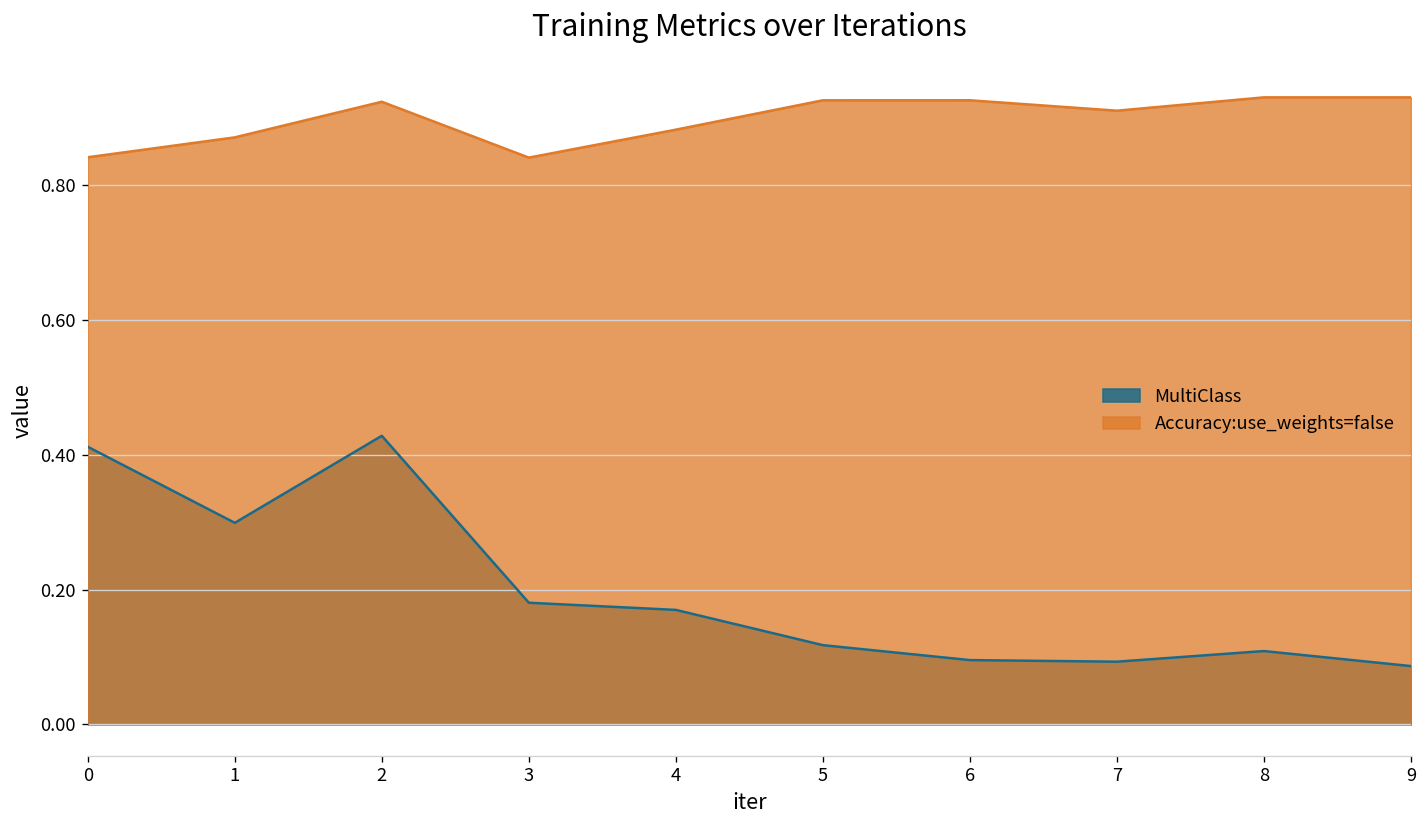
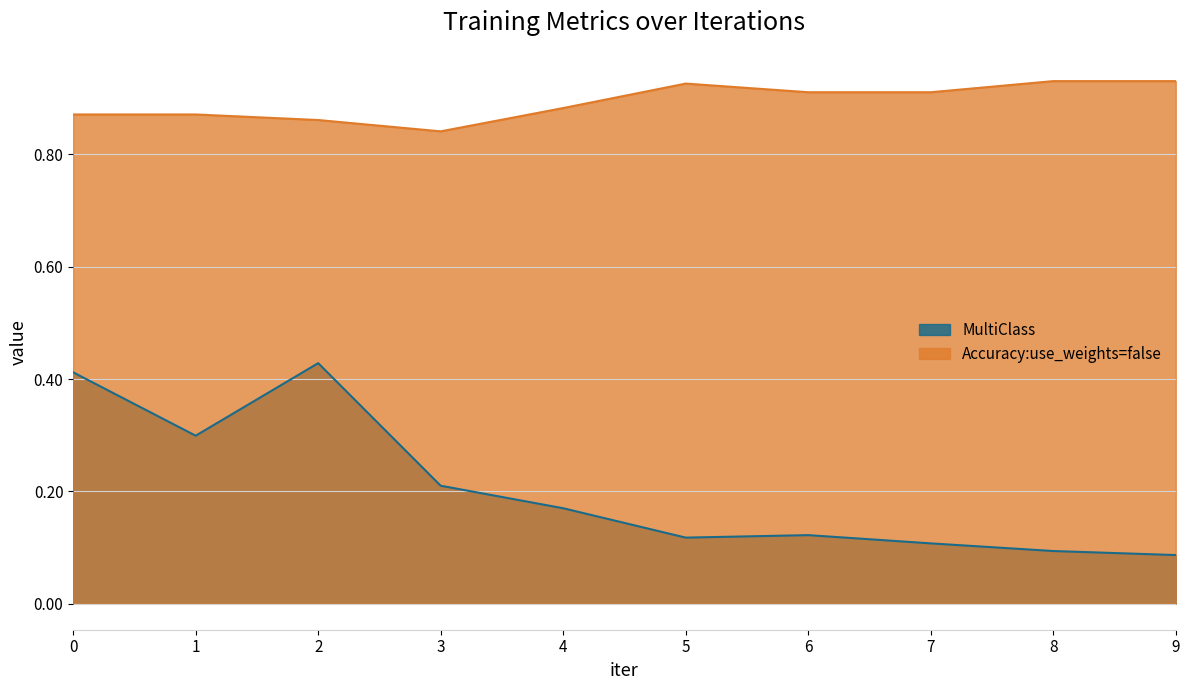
  {
    "MultiClass": {
      "0": 0.41,
      "1": 0.30,
      "2": 0.43,
-     "3": 0.18,
+     "3": 0.21,
      "4": 0.17,
      "5": 0.12,
-     "6": 0.10,
-     "7": 0.09,
-     "8": 0.11,
+     "6": 0.12,
+     "7": 0.11,
+     "8": 0.09,
      "9": 0.09
    },
    "Accuracy:use_weights=false": {
-     "0": 0.84,
+     "0": 0.87,
      "1": 0.87,
-     "2": 0.92,
+     "2": 0.86,
      "3": 0.84,
      "4": 0.88,
      "5": 0.93,
-     "6": 0.93,
+     "6": 0.91,
      "7": 0.91,
      "8": 0.93,
      "9": 0.93
    }
  }
